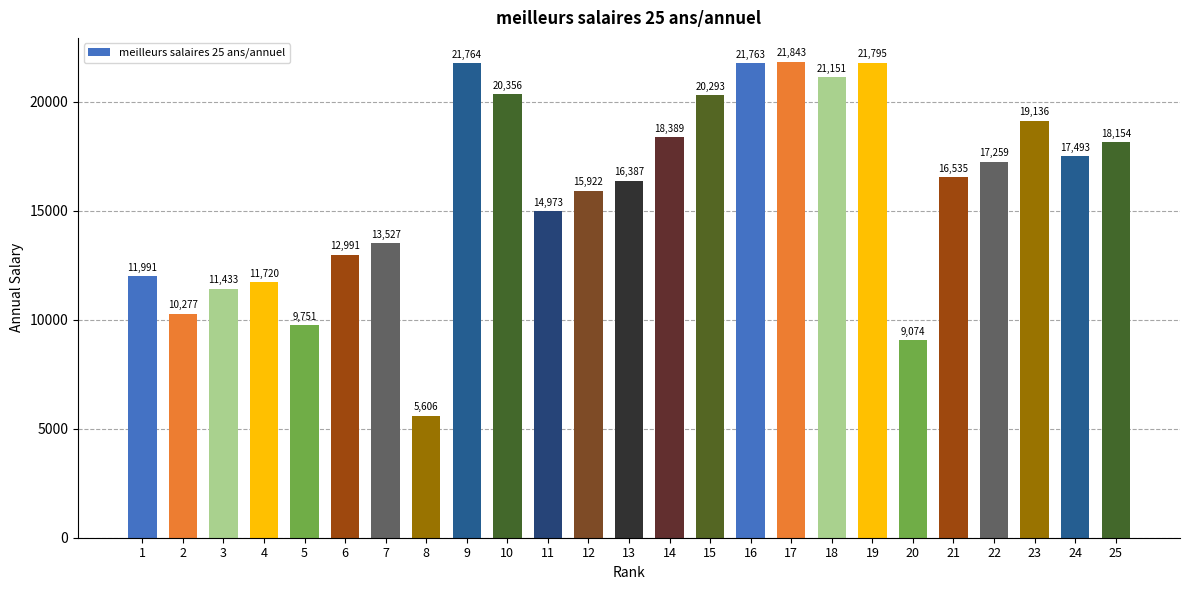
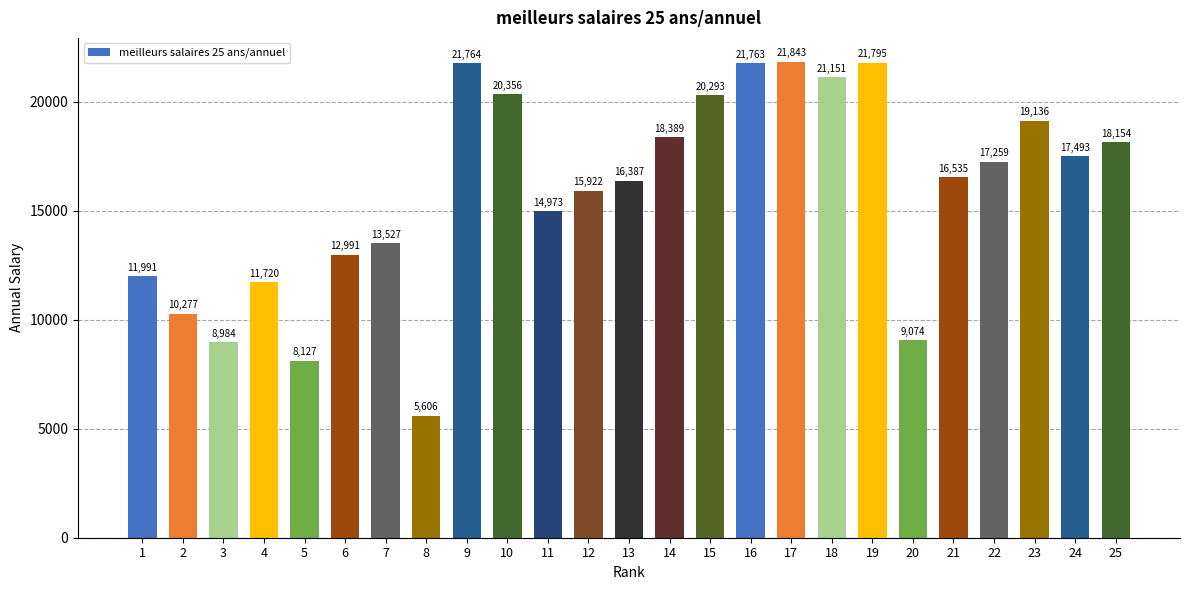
  {
    "1": "11,991",
    "2": "10,277",
-   "3": "11,433",
+   "3": "8,984",
    "4": "11,720",
-   "5": "9,751",
+   "5": "8,127",
    "6": "12,991",
    "7": "13,527",
    "8": "5,606",
    "9": "21,764",
    "10": "20,356",
    "11": "14,973",
    "12": "15,922",
    "13": "16,387",
    "14": "18,389",
    "15": "20,293",
    "16": "21,763",
    "17": "21,843",
    "18": "21,151",
    "19": "21,795",
    "20": "9,074",
    "21": "16,535",
    "22": "17,259",
    "23": "19,136",
    "24": "17,493",
    "25": "18,154"
  }
